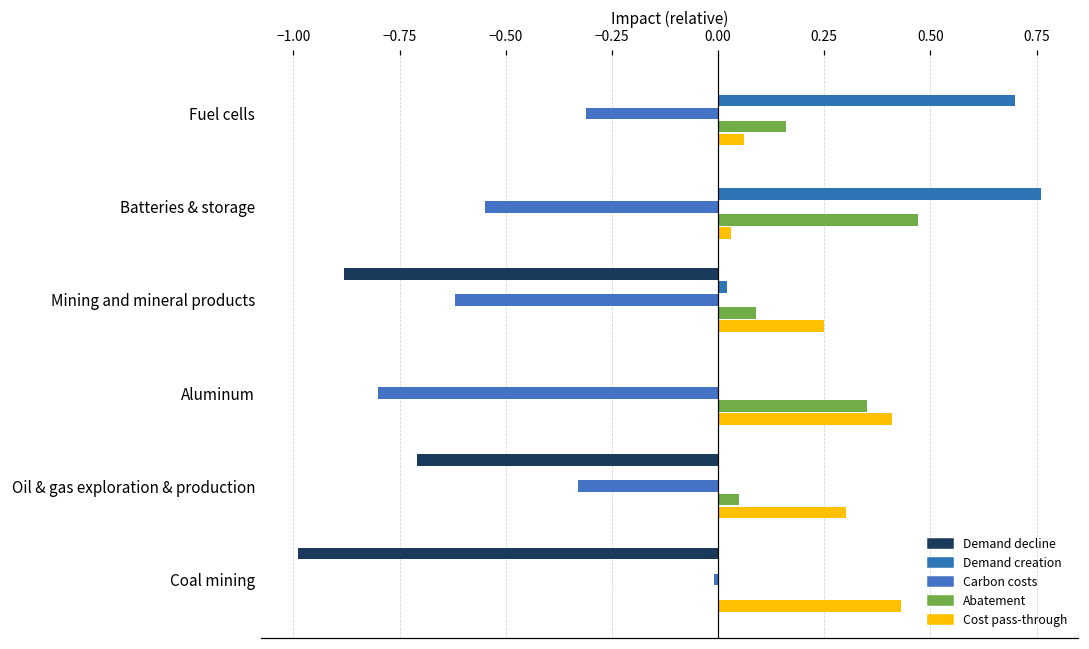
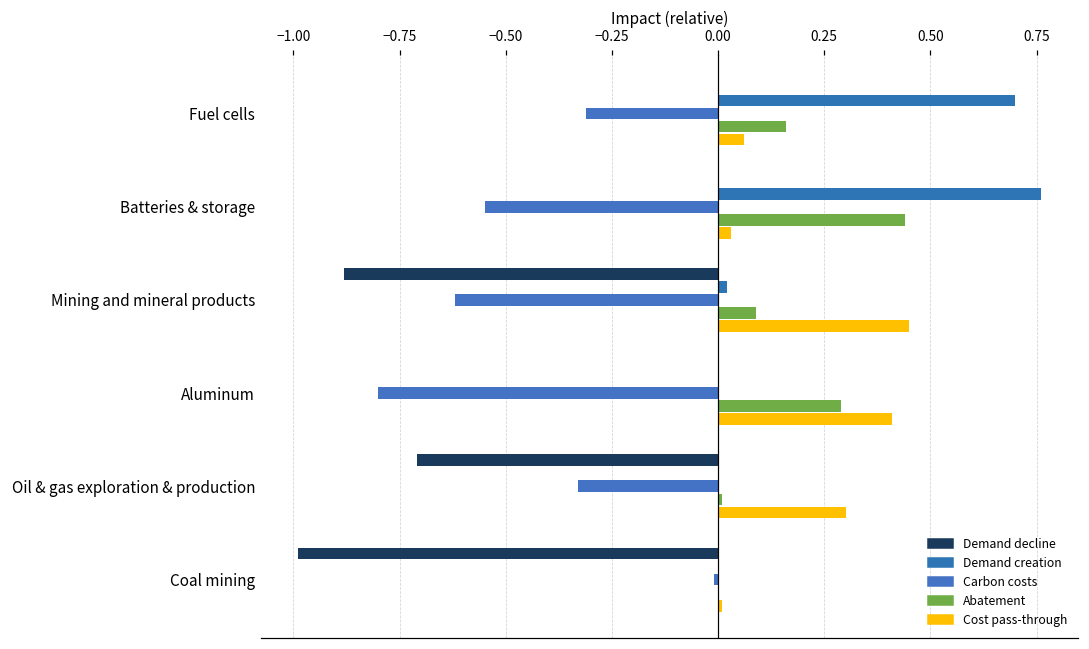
  {
    "Demand decline": {
      "Fuel cells": 0.00,
      "Batteries & storage": 0.00,
      "Mining and mineral products": -0.88,
      "Aluminum": 0.00,
      "Oil & gas exploration & production": -0.71,
      "Coal mining": -0.99
    },
    "Abatement": {
      "Fuel cells": 0.16,
-     "Batteries & storage": 0.47,
+     "Batteries & storage": 0.44,
      "Mining and mineral products": 0.09,
-     "Aluminum": 0.35,
-     "Oil & gas exploration & production": 0.05,
+     "Aluminum": 0.29,
+     "Oil & gas exploration & production": 0.01,
      "Coal mining": 0.00
    },
    "Cost pass-through": {
      "Fuel cells": 0.06,
      "Batteries & storage": 0.03,
-     "Mining and mineral products": 0.25,
+     "Mining and mineral products": 0.45,
      "Aluminum": 0.41,
      "Oil & gas exploration & production": 0.30,
-     "Coal mining": 0.43
+     "Coal mining": 0.01
    }
  }
